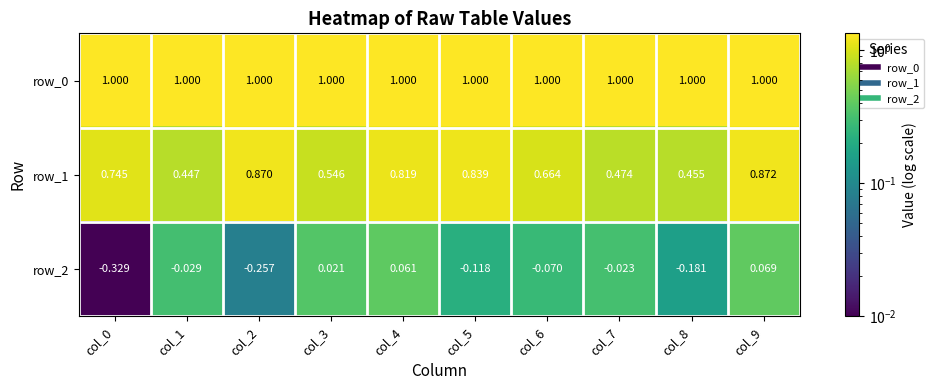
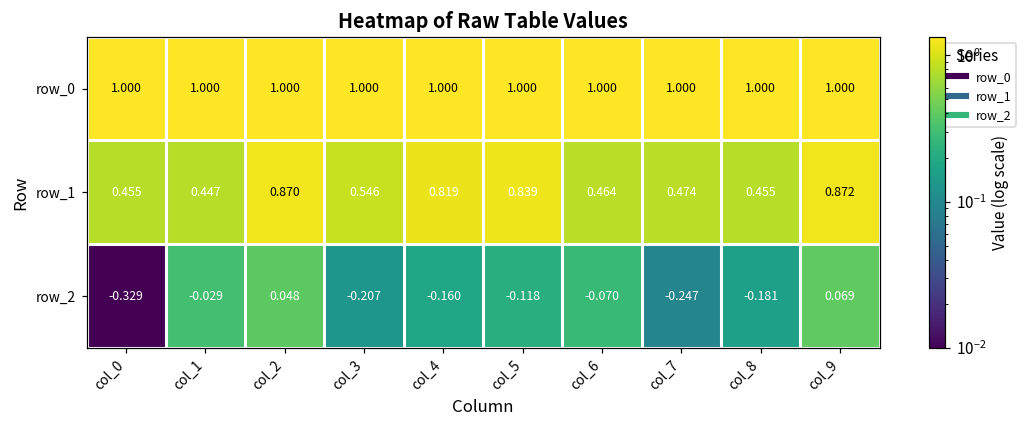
  {
    "row_0": {
      "col_0": 1.000,
      "col_1": 1.000,
      "col_2": 1.000,
      "col_3": 1.000,
      "col_4": 1.000,
      "col_5": 1.000,
      "col_6": 1.000,
      "col_7": 1.000,
      "col_8": 1.000,
      "col_9": 1.000
    },
    "row_1": {
-     "col_0": 0.745,
+     "col_0": 0.455,
      "col_1": 0.447,
      "col_2": 0.870,
      "col_3": 0.546,
      "col_4": 0.819,
      "col_5": 0.839,
-     "col_6": 0.664,
+     "col_6": 0.464,
      "col_7": 0.474,
      "col_8": 0.455,
      "col_9": 0.872
    },
    "row_2": {
      "col_0": -0.329,
      "col_1": -0.029,
-     "col_2": -0.257,
-     "col_3": 0.021,
-     "col_4": 0.061,
+     "col_2": 0.048,
+     "col_3": -0.207,
+     "col_4": -0.160,
      "col_5": -0.118,
      "col_6": -0.070,
-     "col_7": -0.023,
+     "col_7": -0.247,
      "col_8": -0.181,
      "col_9": 0.069
    }
  }
